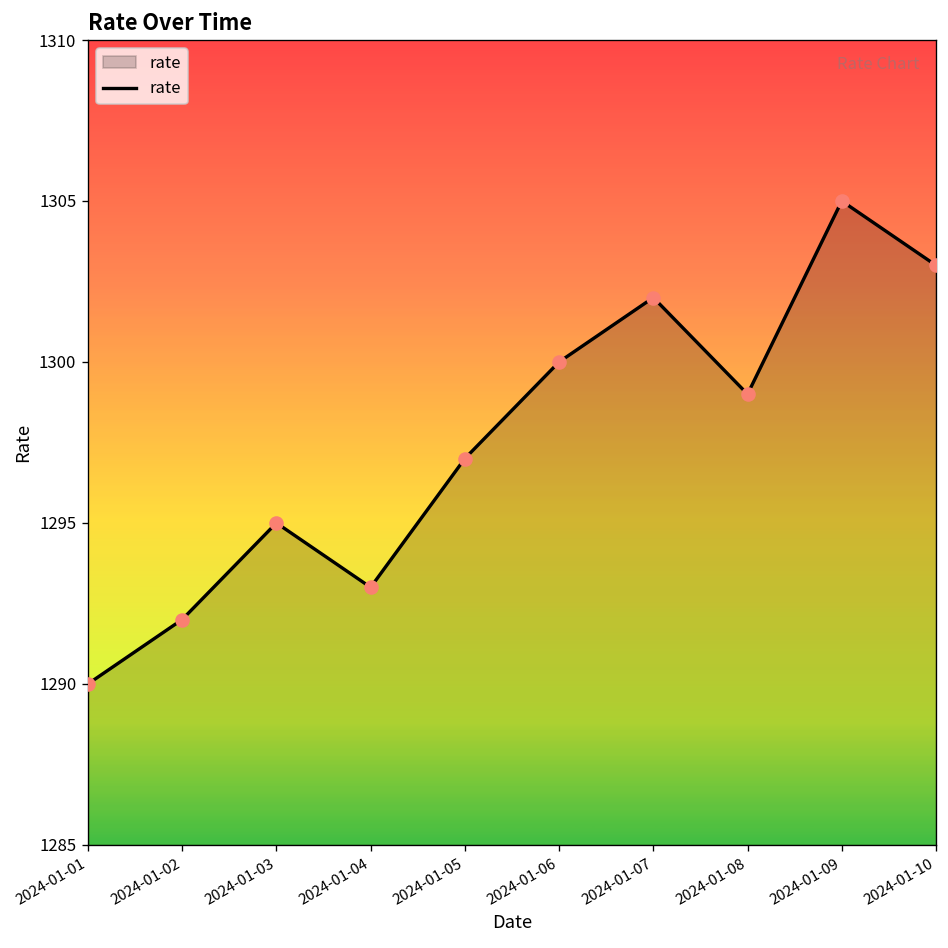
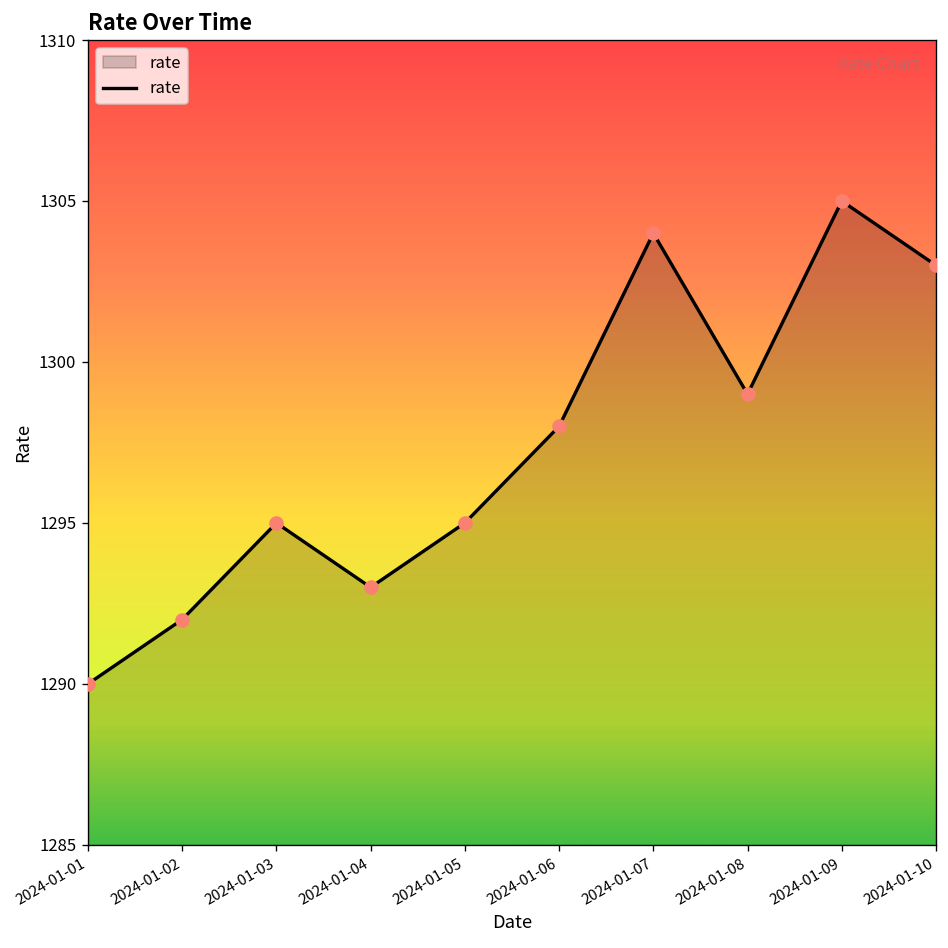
  {
    "2024-01-01": 1290,
    "2024-01-02": 1292,
    "2024-01-03": 1295,
    "2024-01-04": 1293,
-   "2024-01-05": 1297,
-   "2024-01-06": 1300,
-   "2024-01-07": 1302,
+   "2024-01-05": 1295,
+   "2024-01-06": 1298,
+   "2024-01-07": 1304,
    "2024-01-08": 1299,
    "2024-01-09": 1305,
    "2024-01-10": 1303
  }
